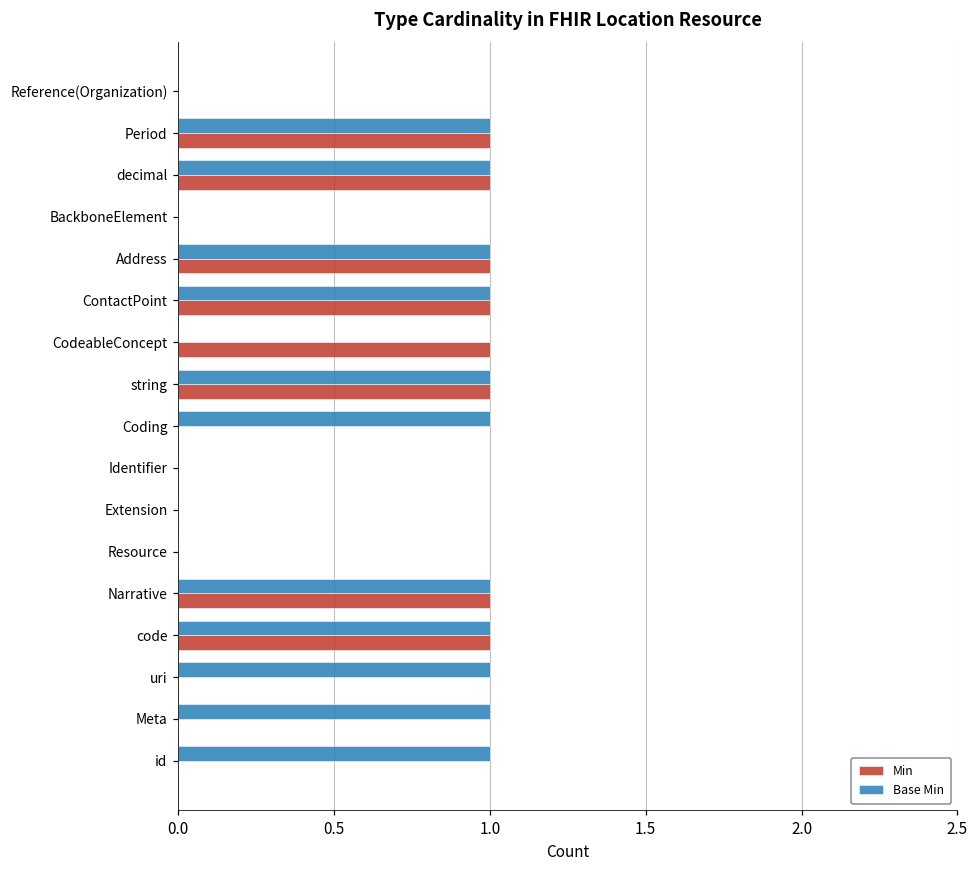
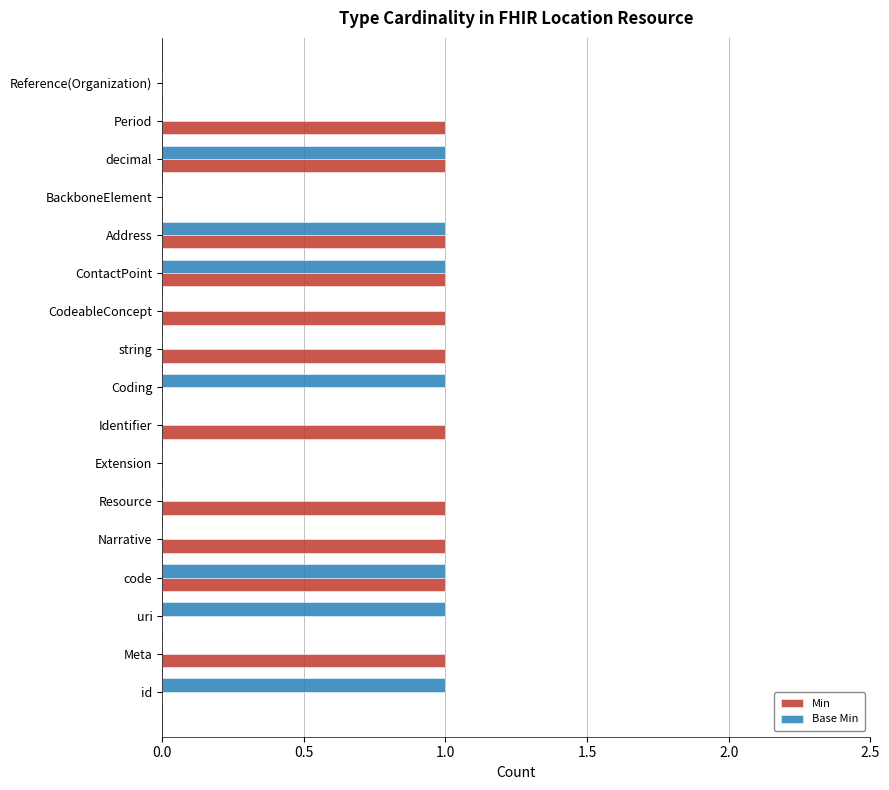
  {
    "Min": {
      "Reference(Organization)": 0,
      "Period": 1,
      "decimal": 1,
      "BackboneElement": 0,
      "Address": 1,
      "ContactPoint": 1,
      "CodeableConcept": 1,
      "string": 1,
      "Coding": 0,
-     "Identifier": 0,
+     "Identifier": 1,
      "Extension": 0,
-     "Resource": 0,
+     "Resource": 1,
      "Narrative": 1,
      "code": 1,
      "uri": 0,
-     "Meta": 0,
+     "Meta": 1,
      "id": 0
    },
    "Base Min": {
      "Reference(Organization)": 0,
-     "Period": 1,
+     "Period": 0,
      "decimal": 1,
      "BackboneElement": 0,
      "Address": 1,
      "ContactPoint": 1,
      "CodeableConcept": 0,
-     "string": 1,
+     "string": 0,
      "Coding": 1,
      "Identifier": 0,
      "Extension": 0,
      "Resource": 0,
-     "Narrative": 1,
+     "Narrative": 0,
      "code": 1,
      "uri": 1,
-     "Meta": 1,
+     "Meta": 0,
      "id": 1
    }
  }
